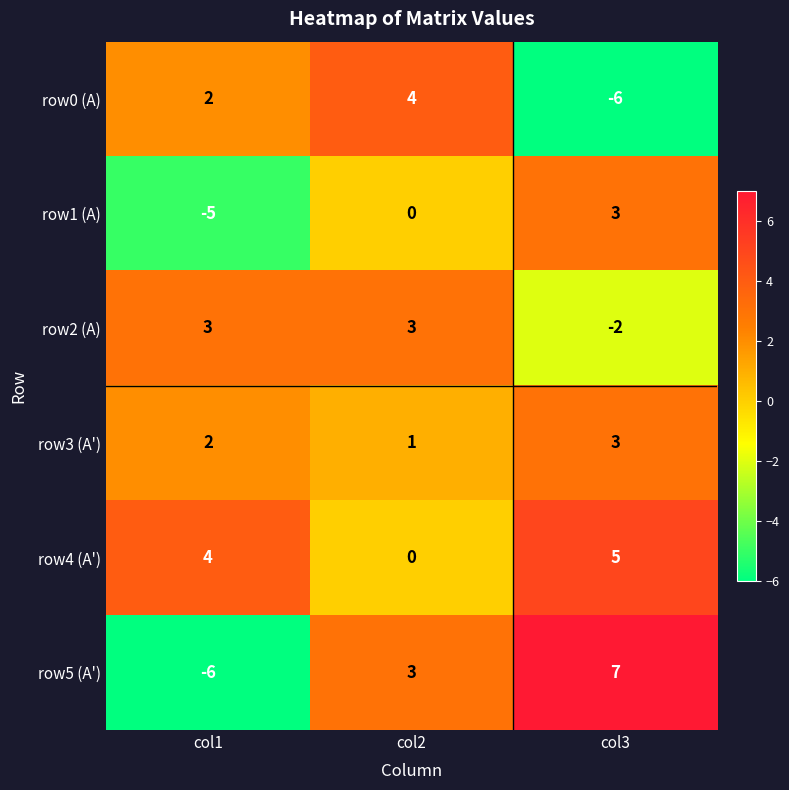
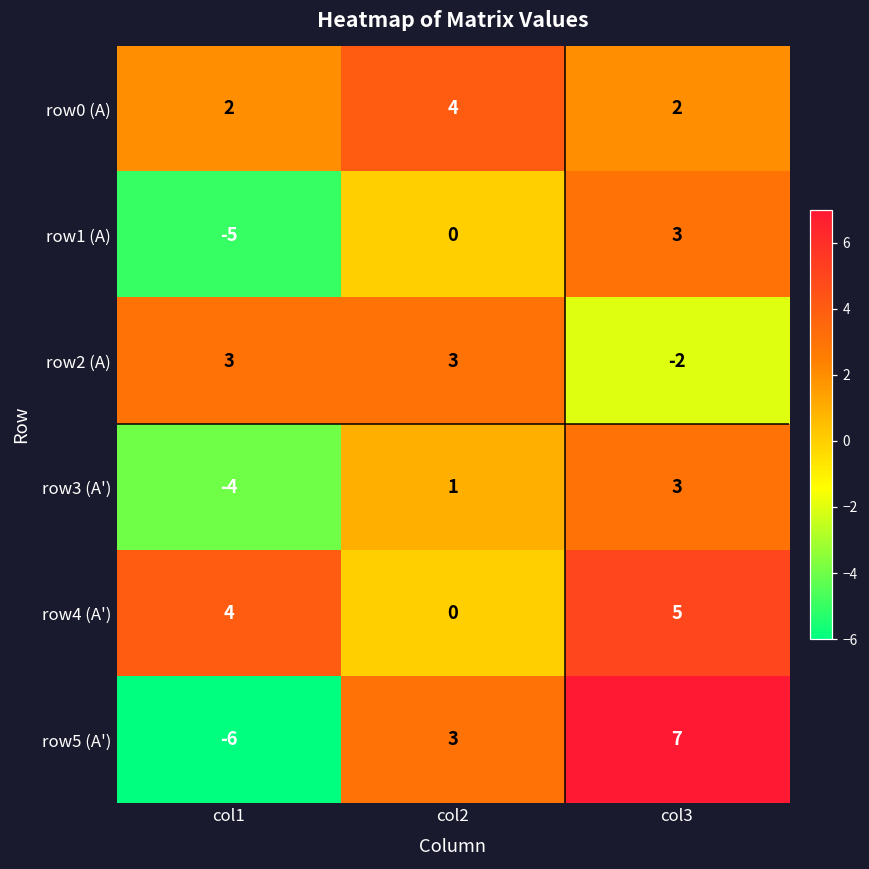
  {
    "row0 (A)": {
      "col1": 2,
      "col2": 4,
-     "col3": -6
+     "col3": 2
    },
    "row1 (A)": {
      "col1": -5,
      "col2": 0,
      "col3": 3
    },
    "row2 (A)": {
      "col1": 3,
      "col2": 3,
      "col3": -2
    },
    "row3 (A')": {
-     "col1": 2,
+     "col1": -4,
      "col2": 1,
      "col3": 3
    },
    "row4 (A')": {
      "col1": 4,
      "col2": 0,
      "col3": 5
    },
    "row5 (A')": {
      "col1": -6,
      "col2": 3,
      "col3": 7
    }
  }
